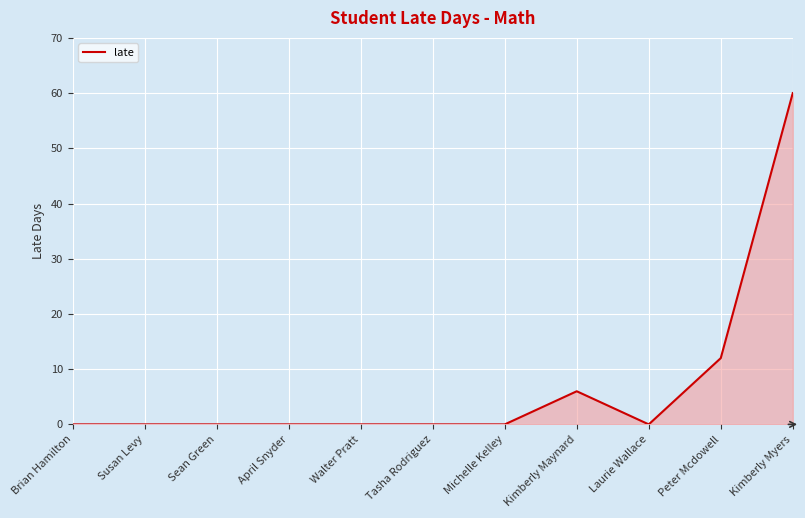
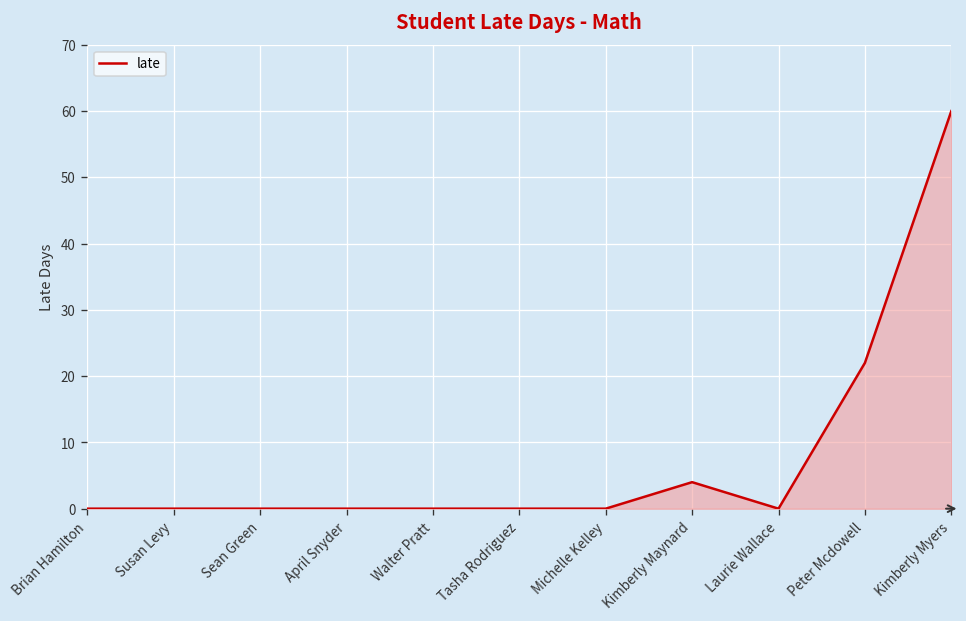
  {
    "Brian Hamilton": 0,
    "Susan Levy": 0,
    "Sean Green": 0,
    "April Snyder": 0,
    "Walter Pratt": 0,
    "Tasha Rodriguez": 0,
    "Michelle Kelley": 0,
-   "Kimberly Maynard": 6,
+   "Kimberly Maynard": 4,
    "Laurie Wallace": 0,
-   "Peter Mcdowell": 12,
+   "Peter Mcdowell": 22,
    "Kimberly Myers": 60
  }
